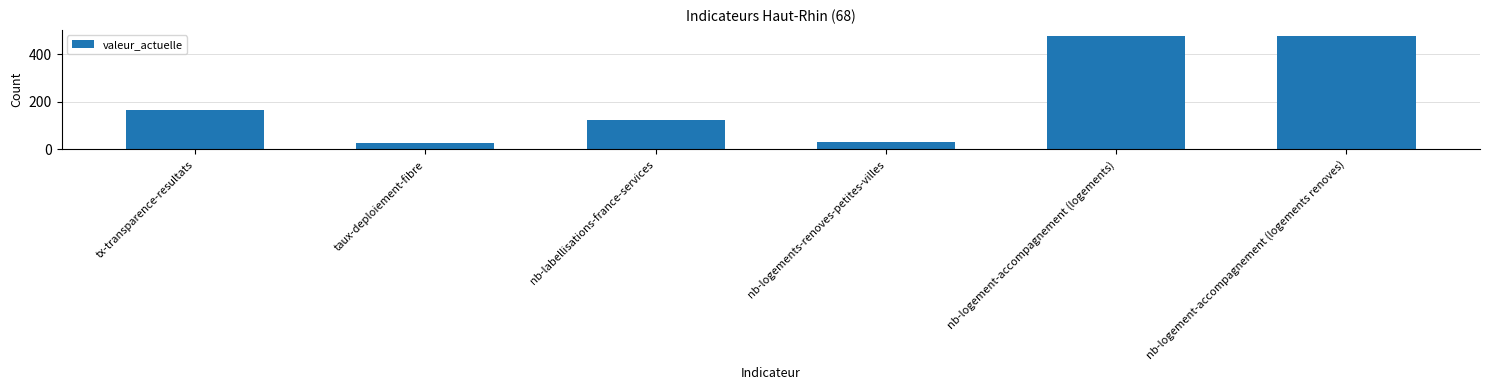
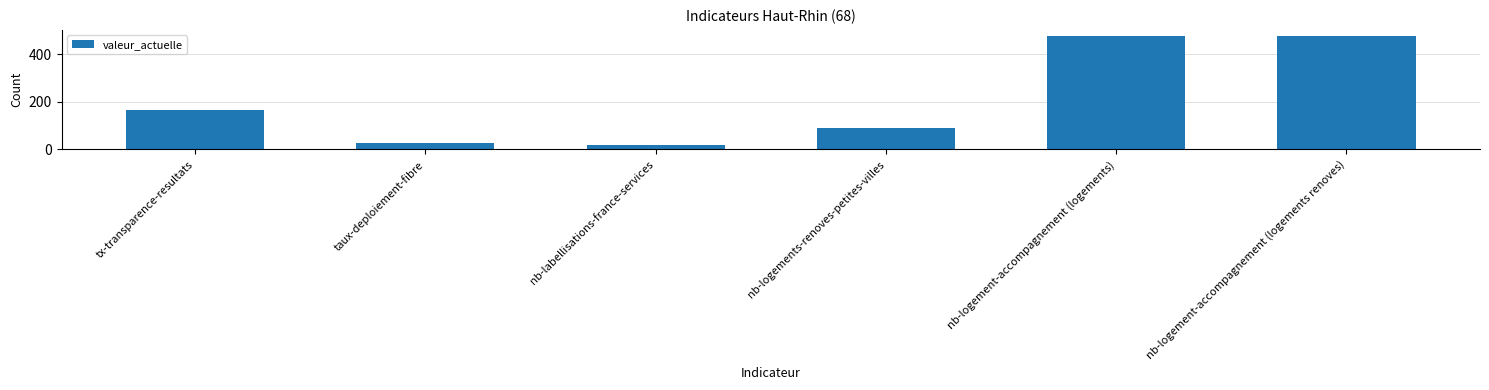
  {
    "tx-transparence-resultats": 160,
    "taux-deploiement-fibre": 30,
-   "nb-labellisations-france-services": 120,
-   "nb-logements-renoves-petites-villes": 30,
+   "nb-labellisations-france-services": 20,
+   "nb-logements-renoves-petites-villes": 90,
    "nb-logement-accompagnement (logements)": 480,
    "nb-logement-accompagnement (logements renoves)": 480
  }
